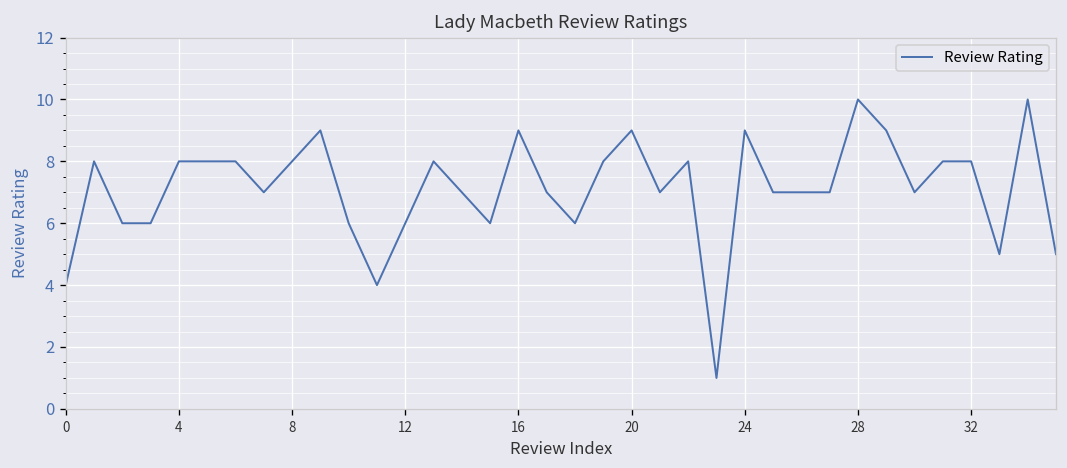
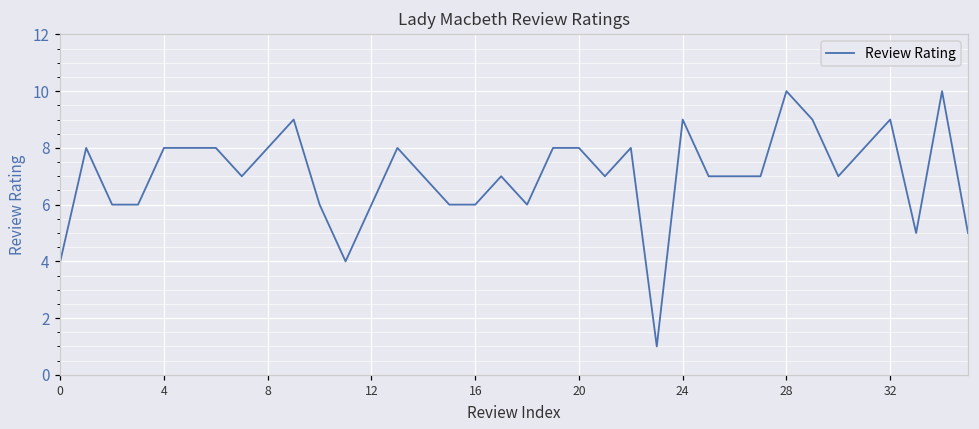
  {
    "0": 4,
    "4": 8,
    "8": 8,
    "12": 6,
-   "16": 9,
-   "20": 9,
+   "16": 6,
+   "20": 8,
    "24": 9,
    "28": 10,
-   "32": 8
+   "32": 9
  }
